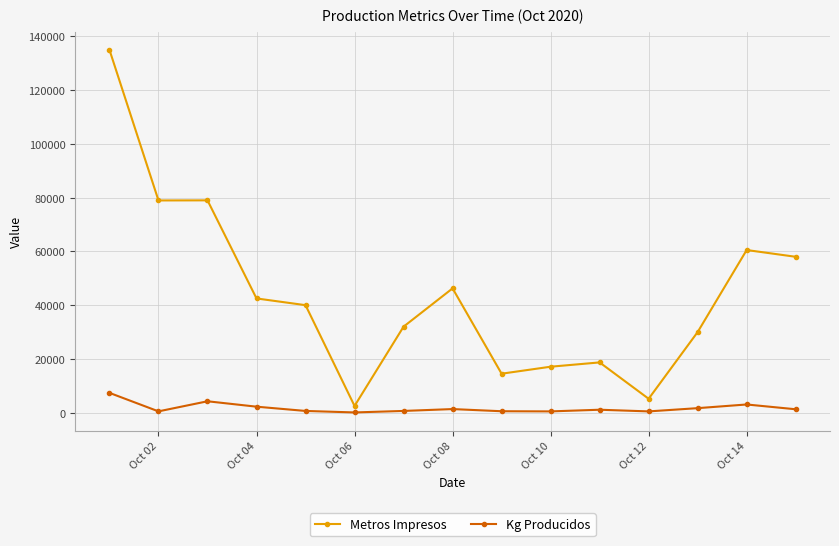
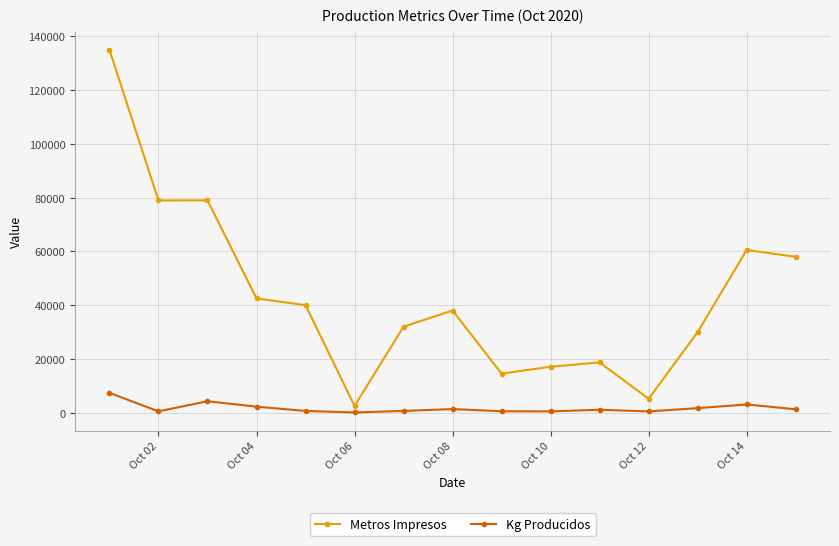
  {
    "Metros Impresos": {
      "Oct 02": 79000,
      "Oct 04": 43000,
      "Oct 06": 3000,
-     "Oct 08": 46000,
+     "Oct 08": 38000,
      "Oct 10": 17000,
      "Oct 12": 5000,
      "Oct 14": 61000
    },
    "Kg Producidos": {
      "Oct 02": 0,
      "Oct 04": 2000,
      "Oct 06": 0,
      "Oct 08": 1000,
      "Oct 10": 0,
      "Oct 12": 0,
      "Oct 14": 3000
    }
  }
